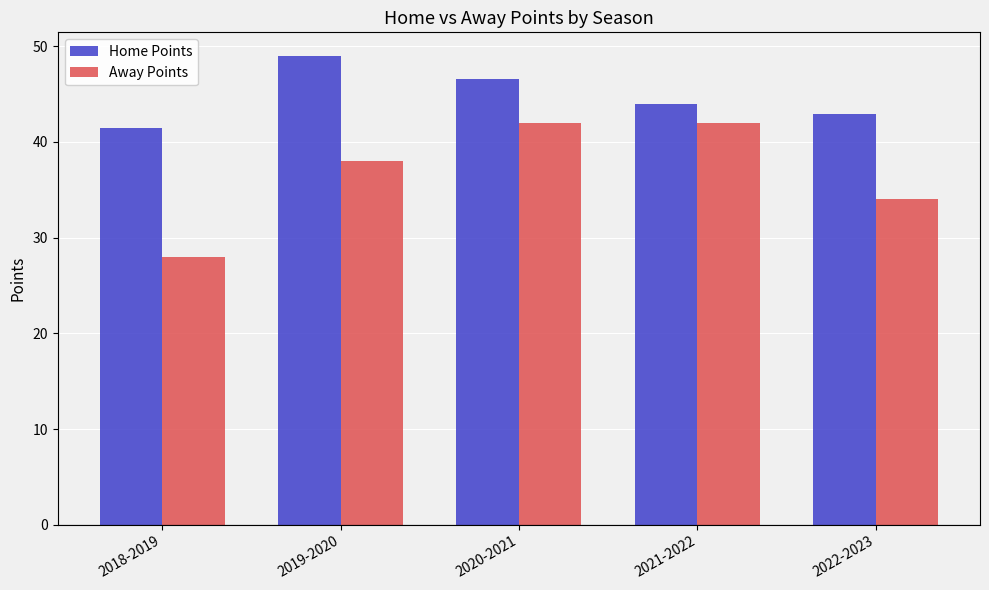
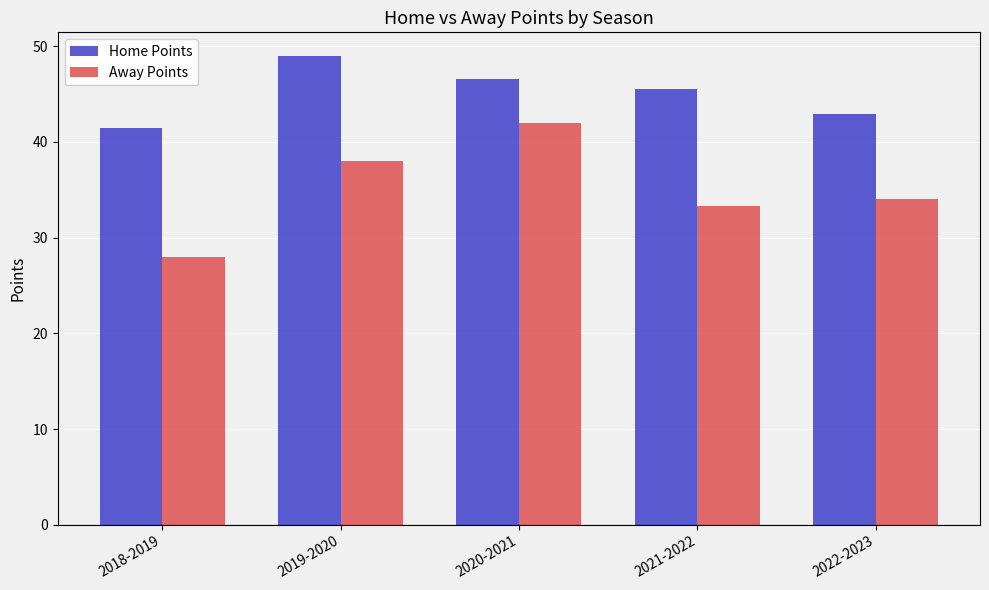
  {
    "Home Points": {
      "2018-2019": 42,
      "2019-2020": 49,
      "2020-2021": 47,
-     "2021-2022": 44,
+     "2021-2022": 46,
      "2022-2023": 43
    },
    "Away Points": {
      "2018-2019": 28,
      "2019-2020": 38,
      "2020-2021": 42,
-     "2021-2022": 42,
+     "2021-2022": 33,
      "2022-2023": 34
    }
  }
